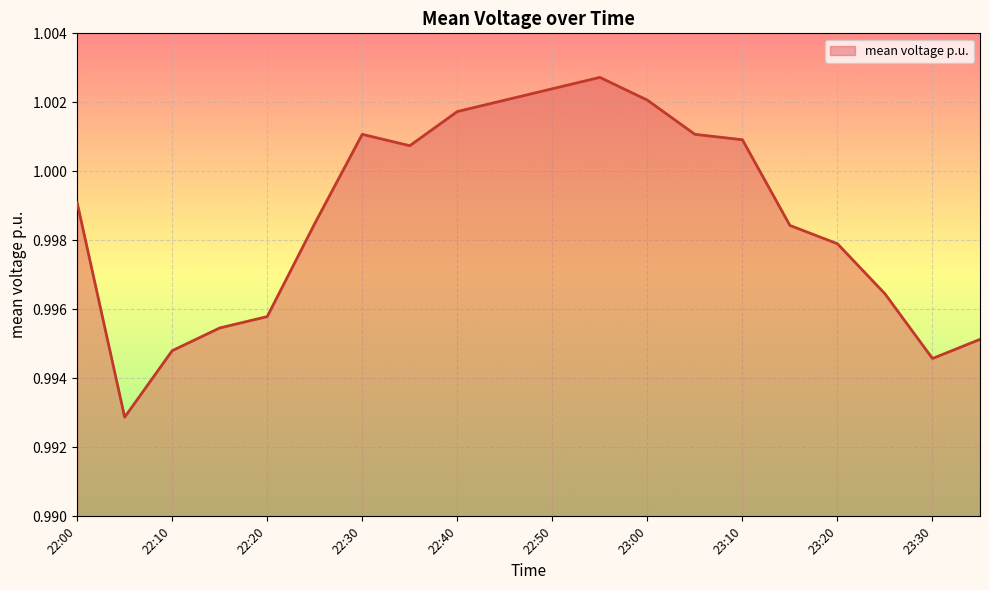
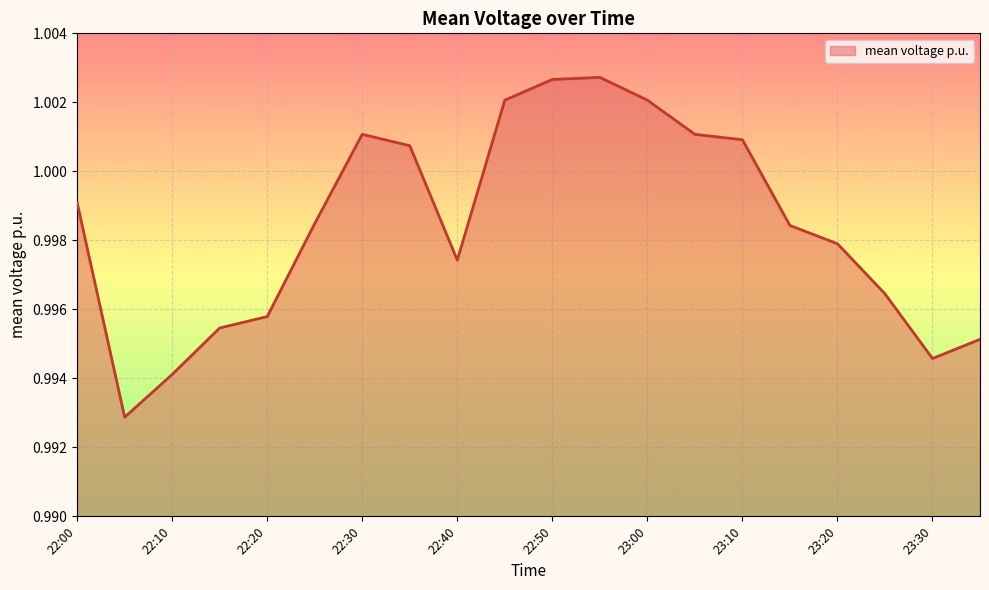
  {
    "22:00": 0.9991,
-   "22:10": 0.9948,
+   "22:10": 0.9941,
    "22:20": 0.9958,
    "22:30": 1.0011,
-   "22:40": 1.0017,
-   "22:50": 1.0024,
+   "22:40": 0.9974,
+   "22:50": 1.0027,
    "23:00": 1.0021,
    "23:10": 1.0009,
    "23:20": 0.9979,
    "23:30": 0.9946
  }
